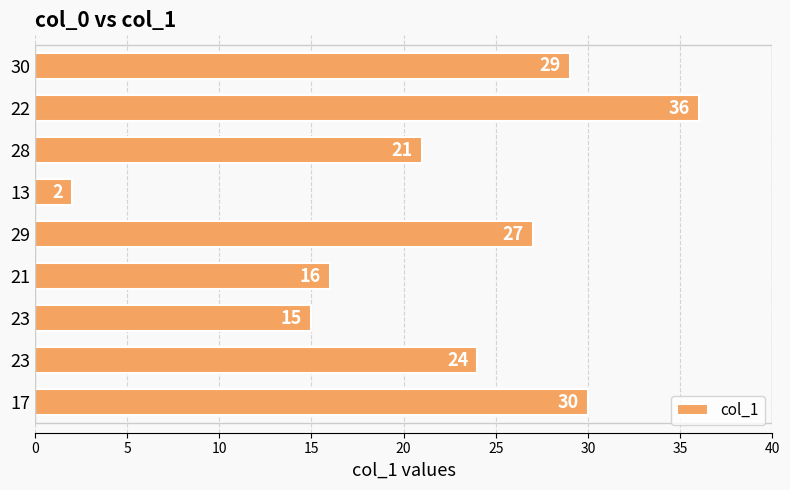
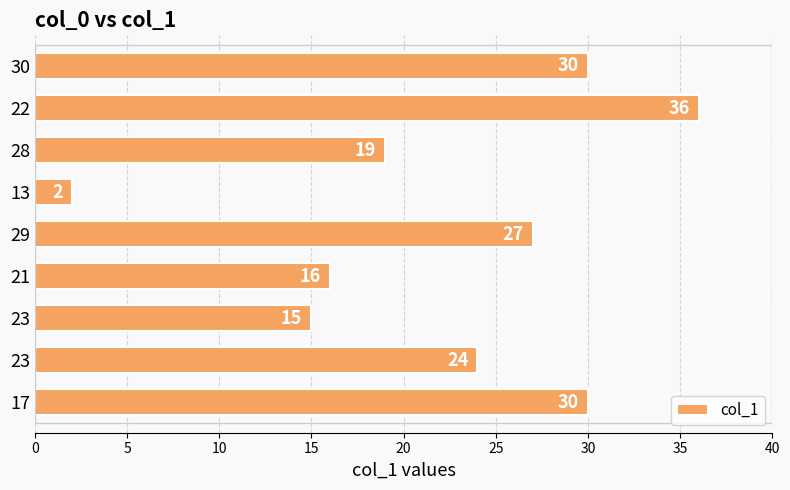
  {
-   "30": 29,
+   "30": 30,
    "22": 36,
-   "28": 21,
+   "28": 19,
    "13": 2,
    "29": 27,
    "21": 16,
    "17": 30
  }
